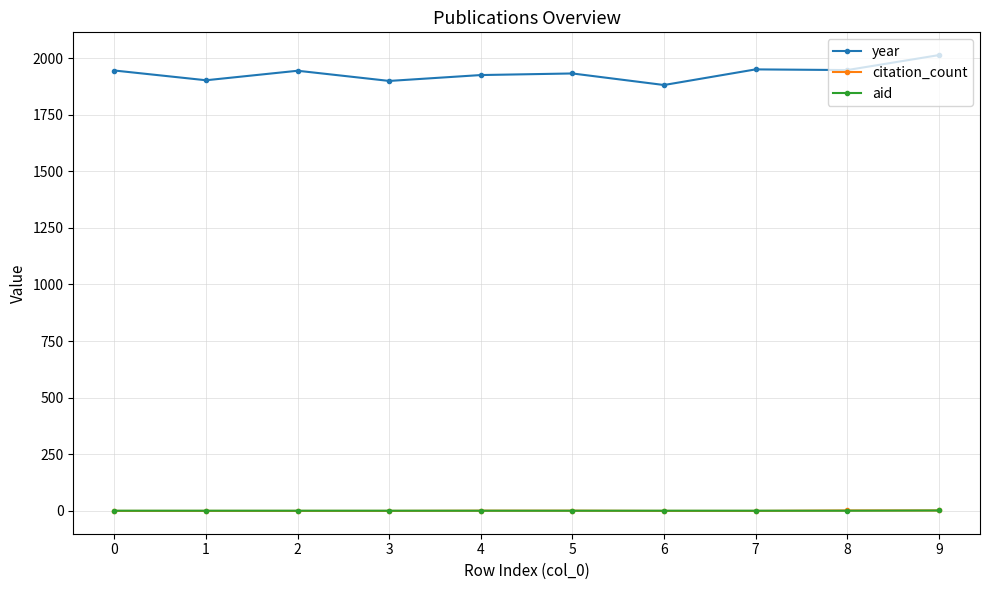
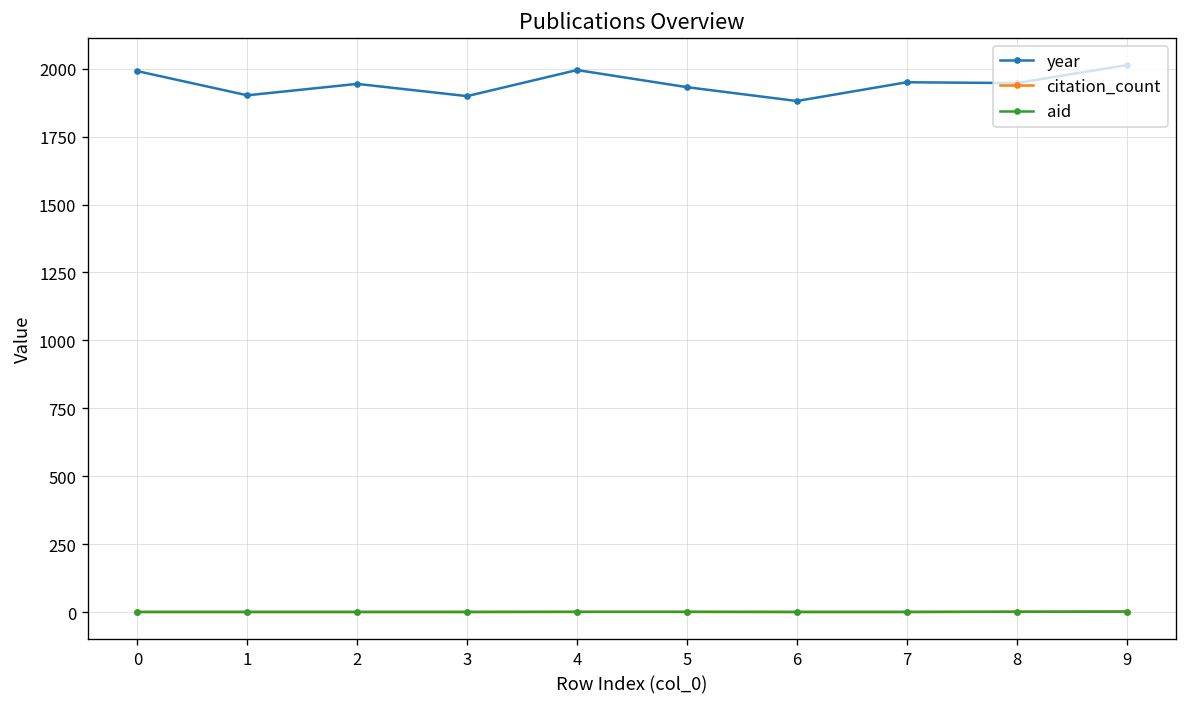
  {
    "year": {
-     "0": 1950,
+     "0": 1990,
      "1": 1900,
      "2": 1940,
      "3": 1900,
-     "4": 1930,
+     "4": 2000,
      "5": 1930,
      "6": 1880,
      "7": 1950
    }
  }
